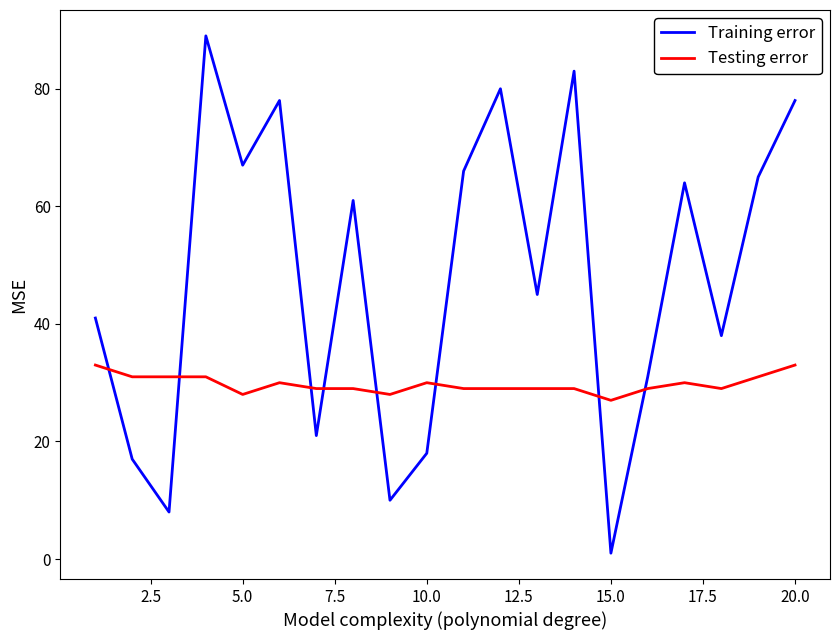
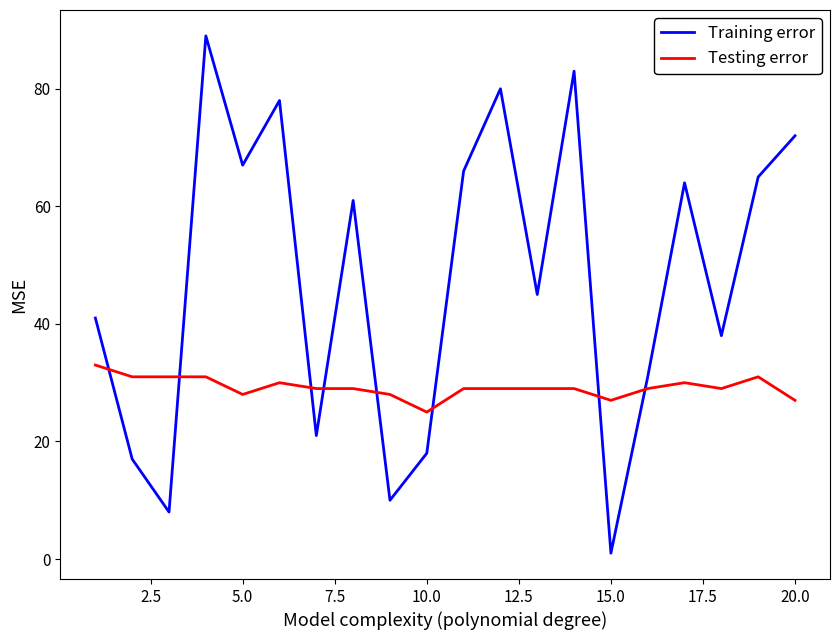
  {
    "Training error": {
      "5.0": 67,
      "10.0": 18,
      "15.0": 1,
-     "20.0": 78
+     "20.0": 72
    },
    "Testing error": {
      "5.0": 28,
-     "10.0": 30,
+     "10.0": 25,
      "15.0": 27,
-     "20.0": 33
+     "20.0": 27
    }
  }
